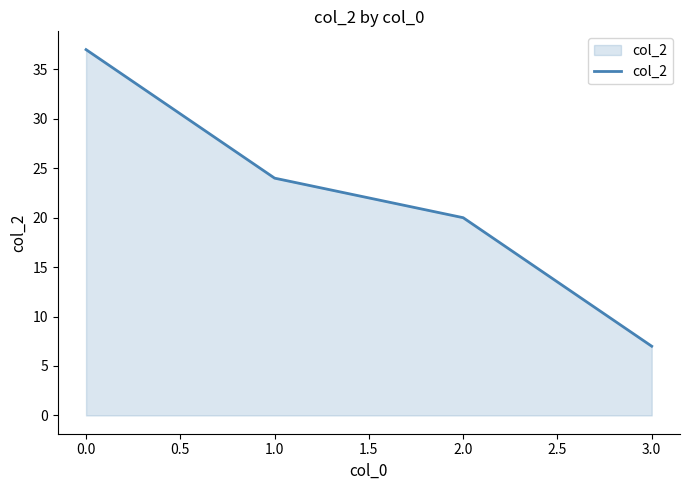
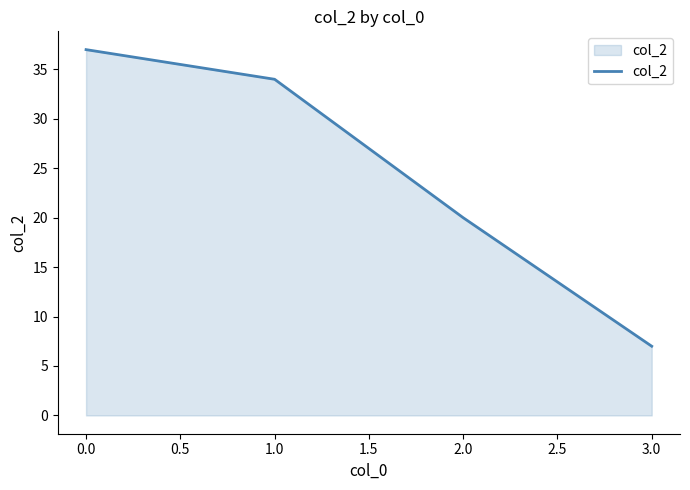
  {
    "0.0": 37,
-   "1.0": 24,
+   "1.0": 34,
    "2.0": 20,
    "3.0": 7
  }
